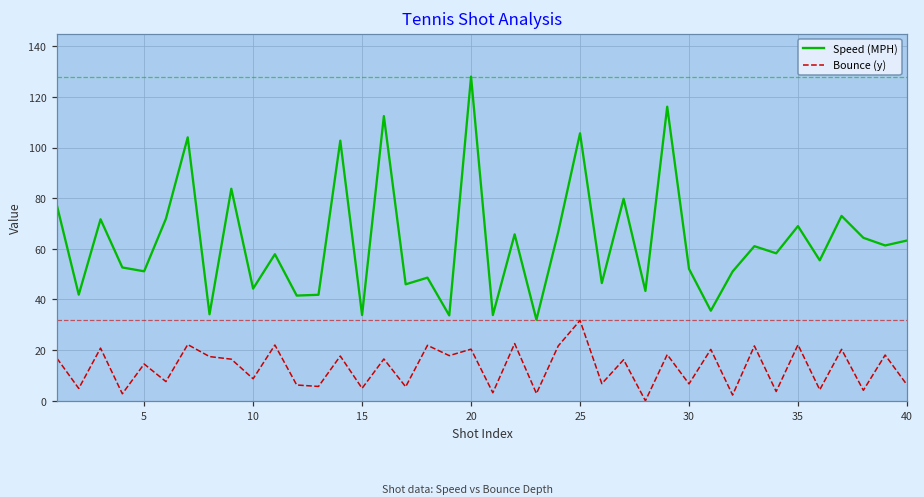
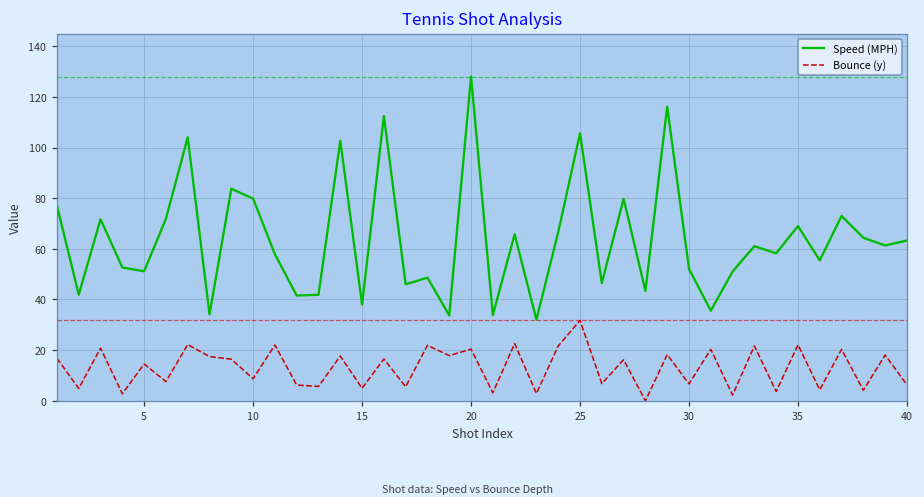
  {
    "Speed (MPH)": {
      "5": 51,
-     "10": 44,
-     "15": 34,
+     "10": 80,
+     "15": 38,
      "20": 128,
      "25": 106,
      "30": 52,
      "35": 69,
      "40": 63
    },
    "Bounce (y)": {
      "5": 15,
      "10": 9,
      "15": 5,
      "20": 20,
      "25": 32,
      "30": 7,
      "35": 22,
      "40": 6
    }
  }
